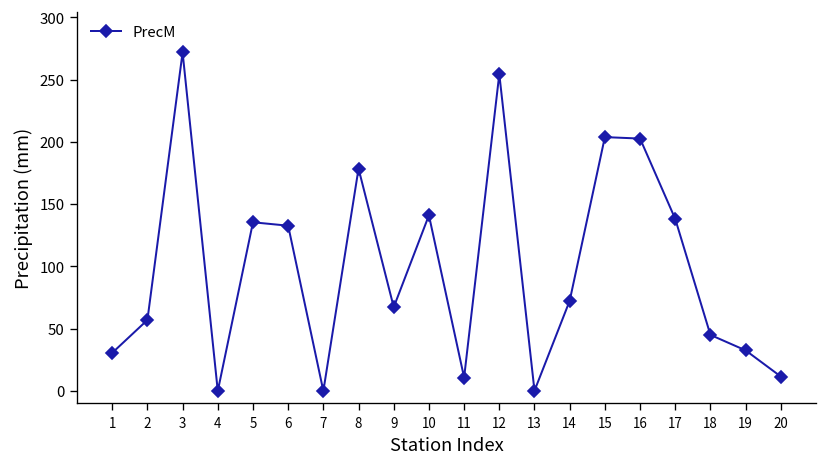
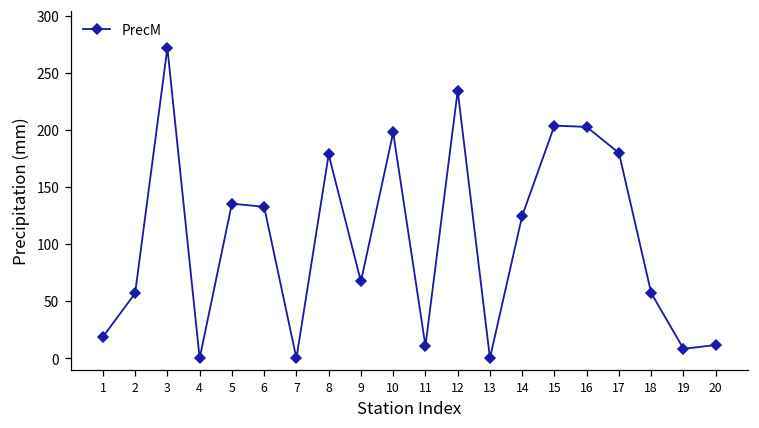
  {
-   "1": 31,
+   "1": 19,
    "2": 57,
    "3": 272,
    "4": 0,
    "5": 135,
    "6": 133,
    "7": 0,
    "8": 179,
    "9": 67,
-   "10": 141,
+   "10": 198,
    "11": 11,
-   "12": 254,
+   "12": 234,
    "13": 0,
-   "14": 72,
+   "14": 125,
    "15": 204,
    "16": 203,
-   "17": 138,
-   "18": 45,
-   "19": 33,
+   "17": 180,
+   "18": 57,
+   "19": 8,
    "20": 12
  }
